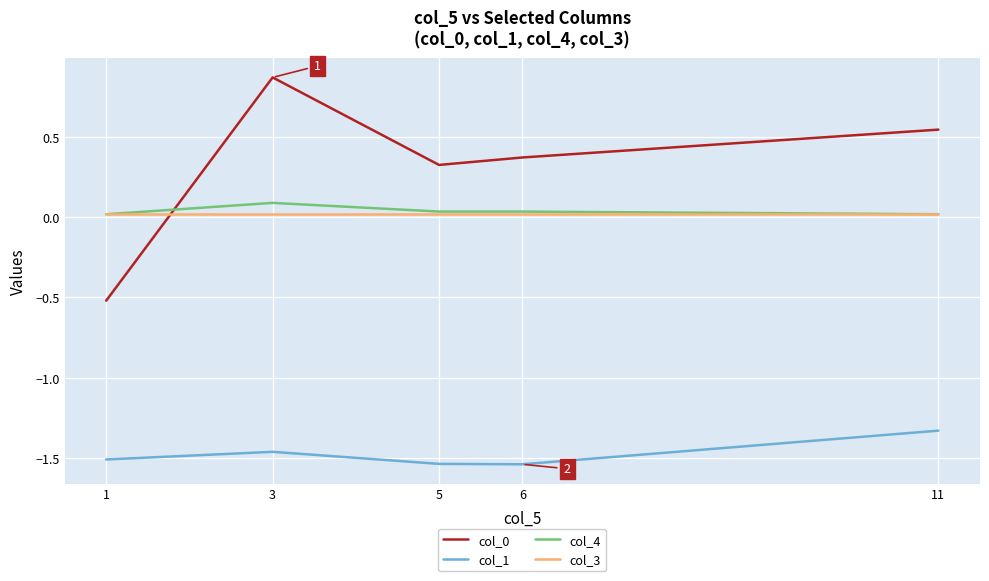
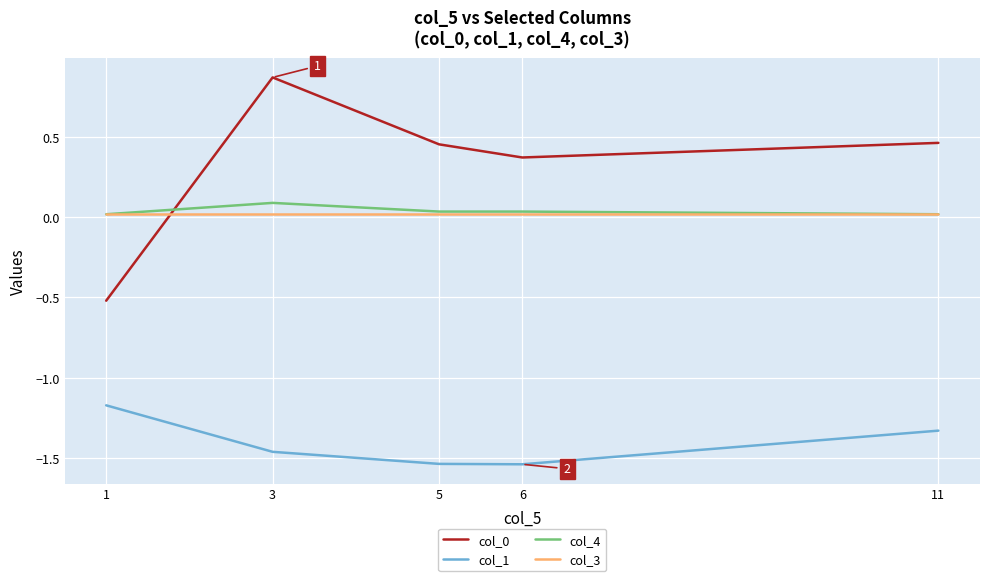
  {
    "col_0": {
      "1": -0.52,
      "3": 0.87,
-     "5": 0.32,
+     "5": 0.45,
      "6": 0.37,
-     "11": 0.54
+     "11": 0.46
    },
    "col_1": {
-     "1": -1.51,
+     "1": -1.17,
      "3": -1.46,
      "5": -1.54,
      "11": -1.33
    },
    "col_4": {
      "3": 0.09
    },
    "col_3": {
      "3": 0.02
    }
  }
